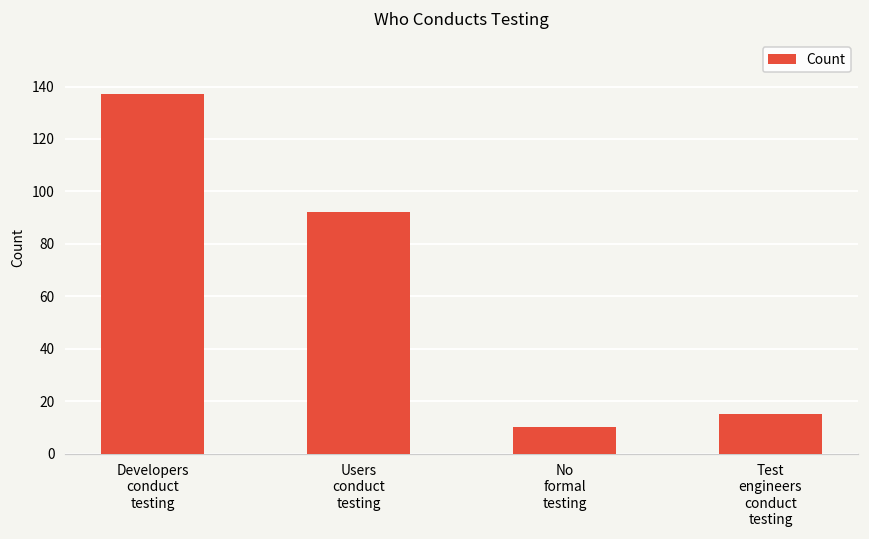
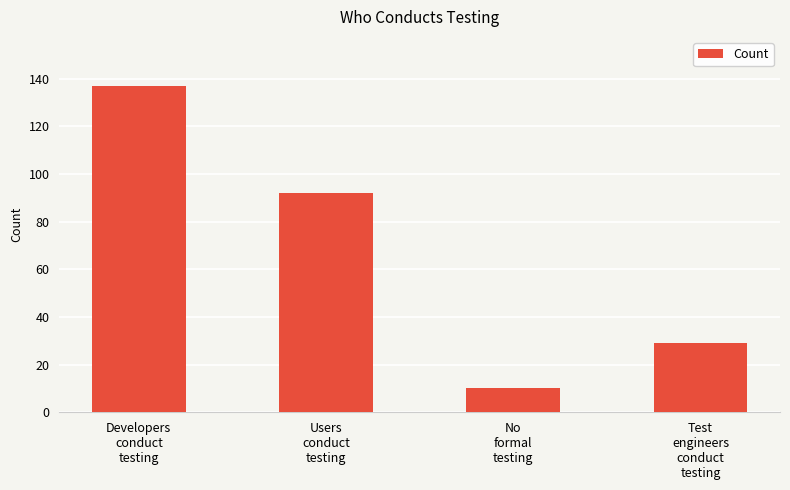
  {
    "Developers conduct testing": 137,
    "Users conduct testing": 92,
    "No formal testing": 10,
-   "Test engineers conduct testing": 15
+   "Test engineers conduct testing": 29
  }
